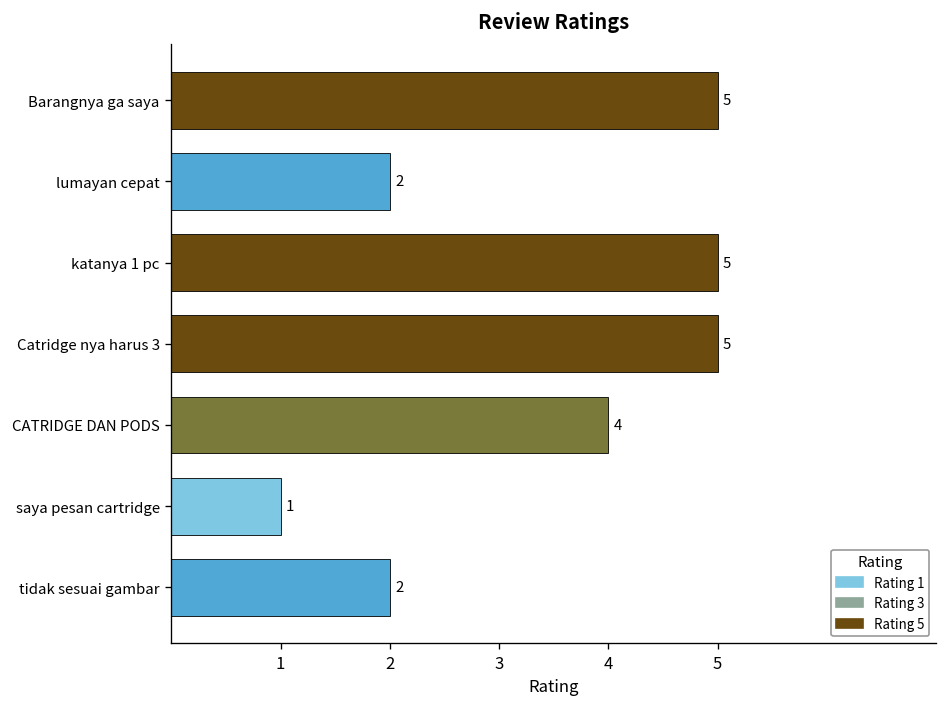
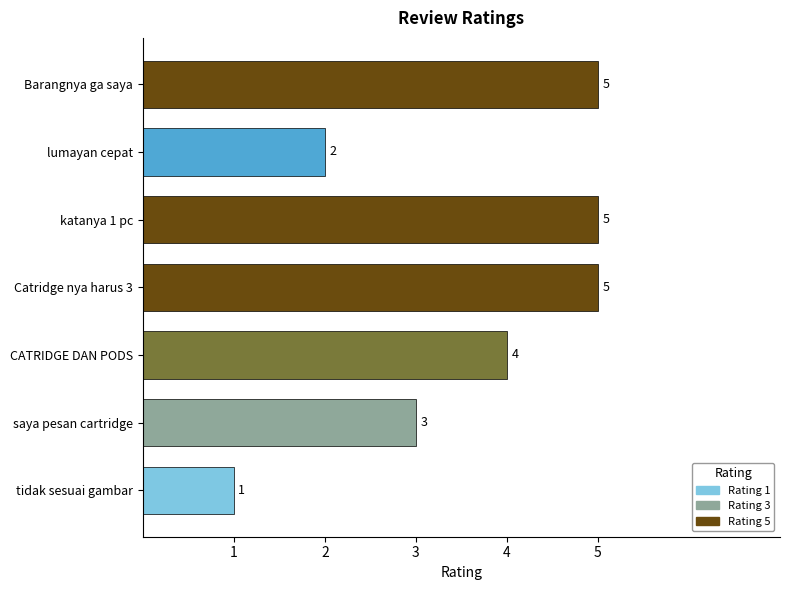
  {
    "Barangnya ga saya": 5,
    "lumayan cepat": 2,
    "katanya 1 pc": 5,
    "Catridge nya harus 3": 5,
    "CATRIDGE DAN PODS": 4,
-   "saya pesan cartridge": 1,
-   "tidak sesuai gambar": 2
+   "saya pesan cartridge": 3,
+   "tidak sesuai gambar": 1
  }
